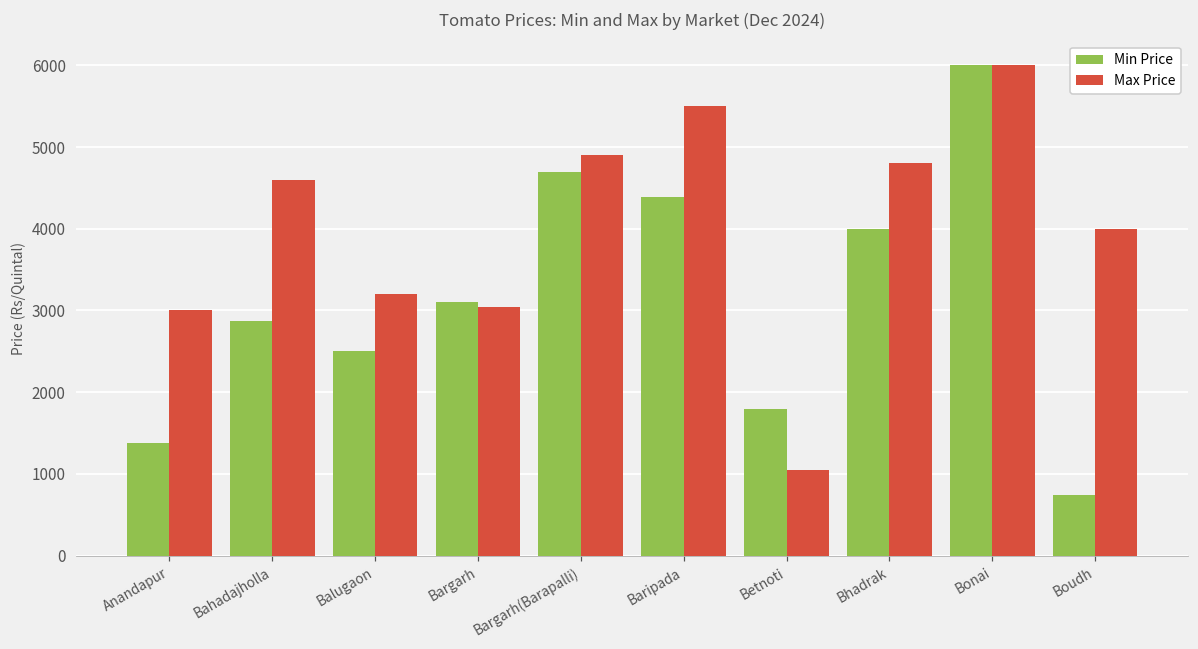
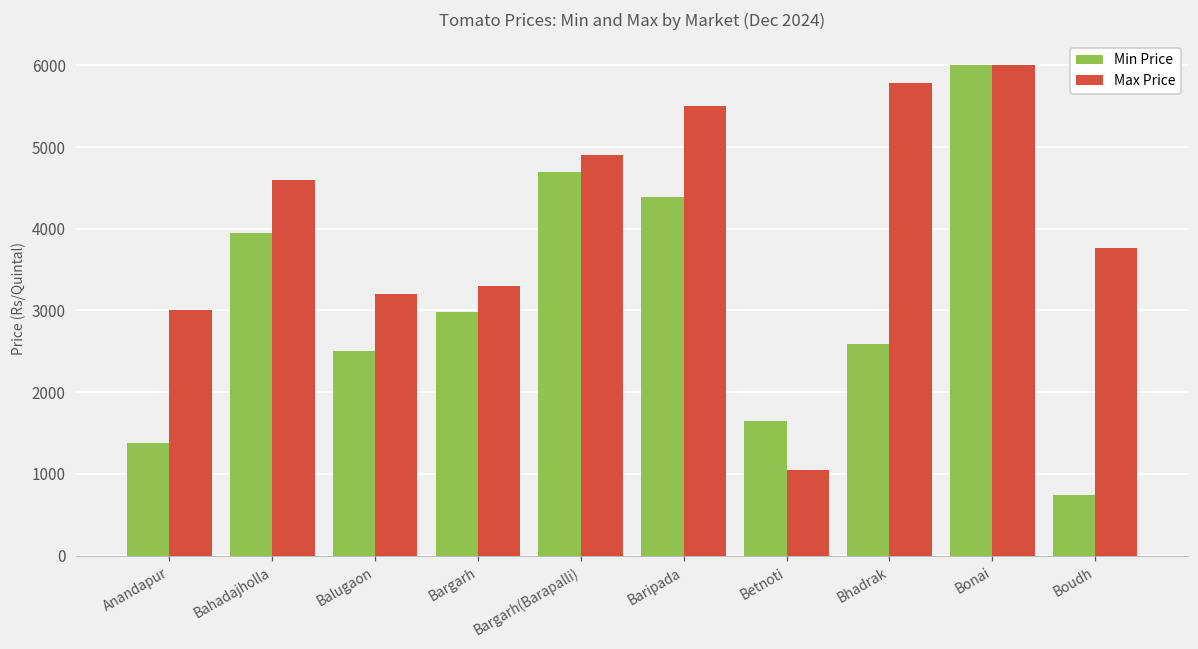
  {
    "Min Price": {
      "Anandapur": 1400,
-     "Bahadajholla": 2900,
+     "Bahadajholla": 3900,
      "Balugaon": 2500,
-     "Bargarh": 3100,
+     "Bargarh": 3000,
      "Bargarh(Barapalli)": 4700,
      "Baripada": 4400,
-     "Betnoti": 1800,
-     "Bhadrak": 4000,
+     "Betnoti": 1600,
+     "Bhadrak": 2600,
      "Bonai": 6000,
      "Boudh": 700
    },
    "Max Price": {
      "Anandapur": 3000,
      "Bahadajholla": 4600,
      "Balugaon": 3200,
-     "Bargarh": 3000,
+     "Bargarh": 3300,
      "Bargarh(Barapalli)": 4900,
      "Baripada": 5500,
      "Betnoti": 1000,
-     "Bhadrak": 4800,
+     "Bhadrak": 5800,
      "Bonai": 6000,
-     "Boudh": 4000
+     "Boudh": 3800
    }
  }
